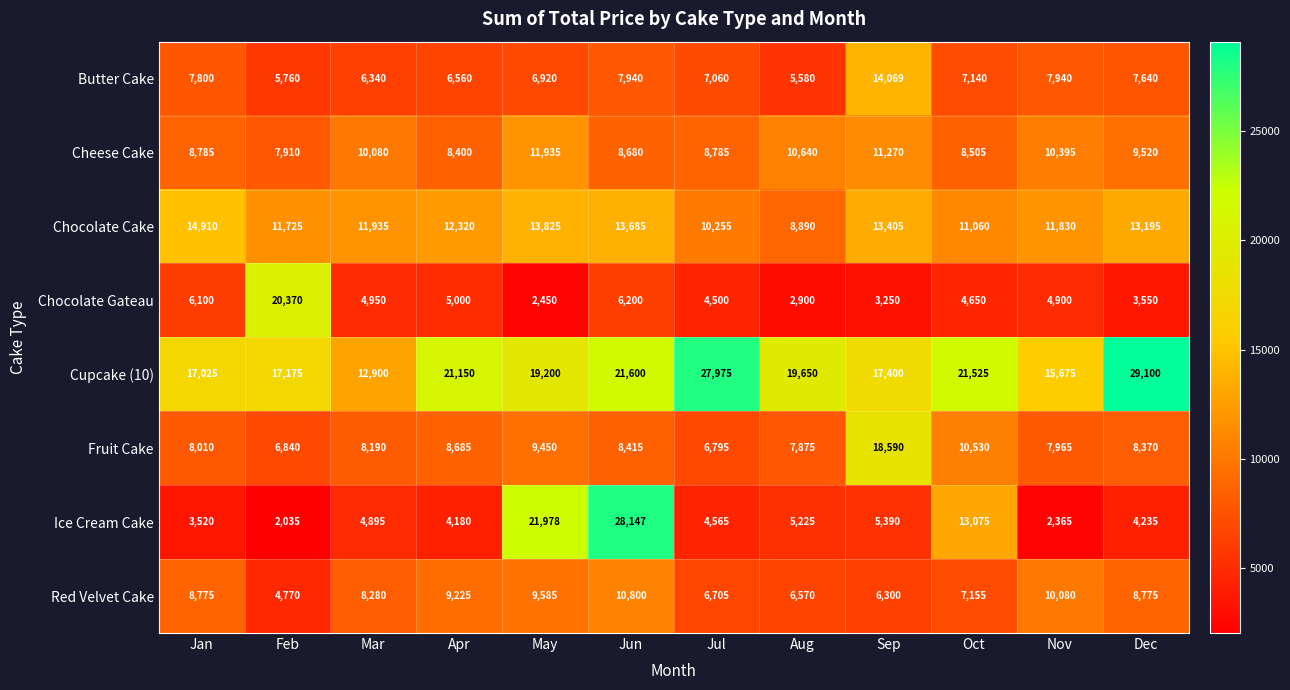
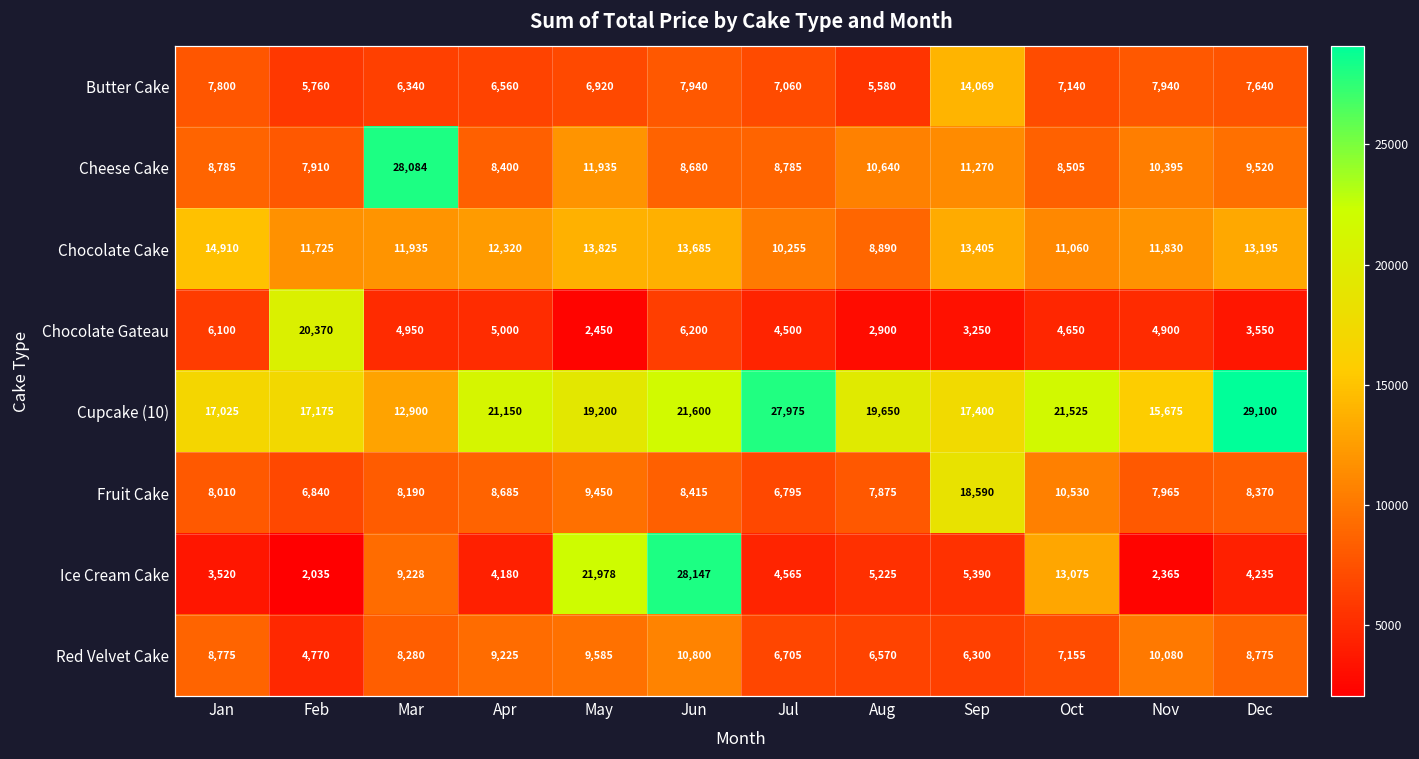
  {
    "Butter Cake": {
      "Jan": "7,800",
      "Feb": "5,760",
      "Mar": "6,340",
      "Apr": "6,560",
      "May": "6,920",
      "Jun": "7,940",
      "Jul": "7,060",
      "Aug": "5,580",
      "Sep": "14,069",
      "Oct": "7,140",
      "Nov": "7,940",
      "Dec": "7,640"
    },
    "Cheese Cake": {
      "Jan": "8,785",
      "Feb": "7,910",
-     "Mar": "10,080",
+     "Mar": "28,084",
      "Apr": "8,400",
      "May": "11,935",
      "Jun": "8,680",
      "Jul": "8,785",
      "Aug": "10,640",
      "Sep": "11,270",
      "Oct": "8,505",
      "Nov": "10,395",
      "Dec": "9,520"
    },
    "Chocolate Cake": {
      "Jan": "14,910",
      "Feb": "11,725",
      "Mar": "11,935",
      "Apr": "12,320",
      "May": "13,825",
      "Jun": "13,685",
      "Jul": "10,255",
      "Aug": "8,890",
      "Sep": "13,405",
      "Oct": "11,060",
      "Nov": "11,830",
      "Dec": "13,195"
    },
    "Chocolate Gateau": {
      "Jan": "6,100",
      "Feb": "20,370",
      "Mar": "4,950",
      "Apr": "5,000",
      "May": "2,450",
      "Jun": "6,200",
      "Jul": "4,500",
      "Aug": "2,900",
      "Sep": "3,250",
      "Oct": "4,650",
      "Nov": "4,900",
      "Dec": "3,550"
    },
    "Cupcake (10)": {
      "Jan": "17,025",
      "Feb": "17,175",
      "Mar": "12,900",
      "Apr": "21,150",
      "May": "19,200",
      "Jun": "21,600",
      "Jul": "27,975",
      "Aug": "19,650",
      "Sep": "17,400",
      "Oct": "21,525",
      "Nov": "15,675",
      "Dec": "29,100"
    },
    "Fruit Cake": {
      "Jan": "8,010",
      "Feb": "6,840",
      "Mar": "8,190",
      "Apr": "8,685",
      "May": "9,450",
      "Jun": "8,415",
      "Jul": "6,795",
      "Aug": "7,875",
      "Sep": "18,590",
      "Oct": "10,530",
      "Nov": "7,965",
      "Dec": "8,370"
    },
    "Ice Cream Cake": {
      "Jan": "3,520",
      "Feb": "2,035",
-     "Mar": "4,895",
+     "Mar": "9,228",
      "Apr": "4,180",
      "May": "21,978",
      "Jun": "28,147",
      "Jul": "4,565",
      "Aug": "5,225",
      "Sep": "5,390",
      "Oct": "13,075",
      "Nov": "2,365",
      "Dec": "4,235"
    },
    "Red Velvet Cake": {
      "Jan": "8,775",
      "Feb": "4,770",
      "Mar": "8,280",
      "Apr": "9,225",
      "May": "9,585",
      "Jun": "10,800",
      "Jul": "6,705",
      "Aug": "6,570",
      "Sep": "6,300",
      "Oct": "7,155",
      "Nov": "10,080",
      "Dec": "8,775"
    }
  }
